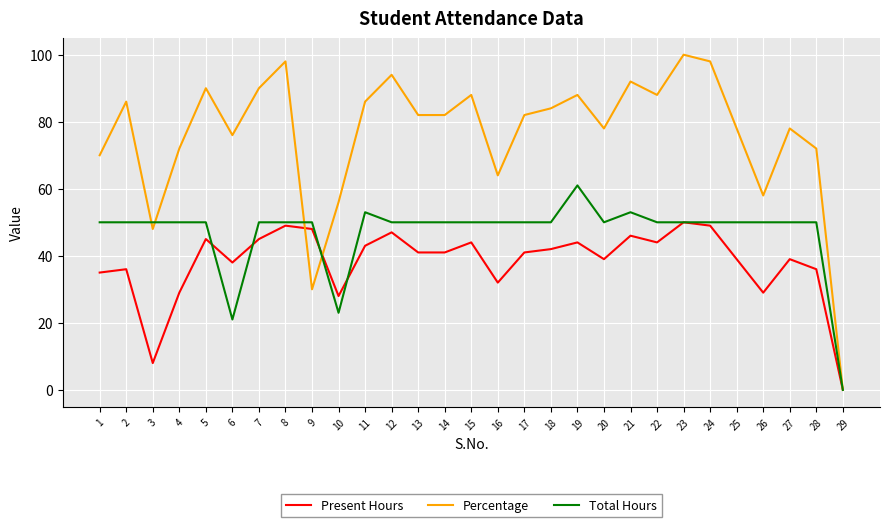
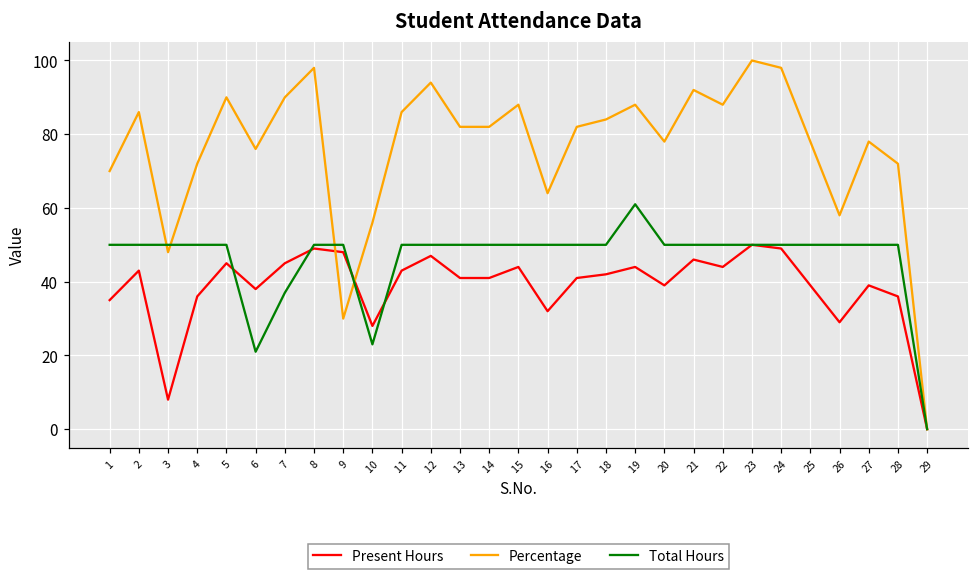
  {
    "Present Hours": {
      "1": 35,
-     "2": 36,
+     "2": 43,
      "3": 8,
-     "4": 29,
+     "4": 36,
      "5": 45,
      "6": 38,
      "7": 45,
      "8": 49,
      "9": 48,
      "10": 28,
      "11": 43,
      "12": 47,
      "13": 41,
      "14": 41,
      "15": 44,
      "16": 32,
      "17": 41,
      "18": 42,
      "19": 44,
      "20": 39,
      "21": 46,
      "22": 44,
      "24": 49,
      "25": 39,
      "26": 29,
      "27": 39,
      "28": 36
    },
    "Percentage": {
      "1": 70,
      "2": 86,
      "3": 48,
      "4": 72,
      "5": 90,
      "6": 76,
      "7": 90,
      "8": 98,
      "9": 30,
      "10": 56,
      "11": 86,
      "12": 94,
      "13": 82,
      "14": 82,
      "15": 88,
      "16": 64,
      "17": 82,
      "18": 84,
      "19": 88,
      "20": 78,
      "21": 92,
      "22": 88,
      "23": 100,
      "24": 98,
      "25": 78,
      "26": 58,
      "27": 78,
      "28": 72
    },
    "Total Hours": {
      "1": 50,
      "2": 50,
      "3": 50,
      "4": 50,
      "5": 50,
      "6": 21,
-     "7": 50,
+     "7": 37,
      "8": 50,
      "9": 50,
      "10": 23,
-     "11": 53,
+     "11": 50,
      "12": 50,
      "13": 50,
      "14": 50,
      "15": 50,
      "16": 50,
      "17": 50,
      "18": 50,
      "19": 61,
      "20": 50,
-     "21": 53,
+     "21": 50,
      "22": 50,
      "24": 50,
      "25": 50,
      "26": 50,
      "27": 50,
      "28": 50
    }
  }
